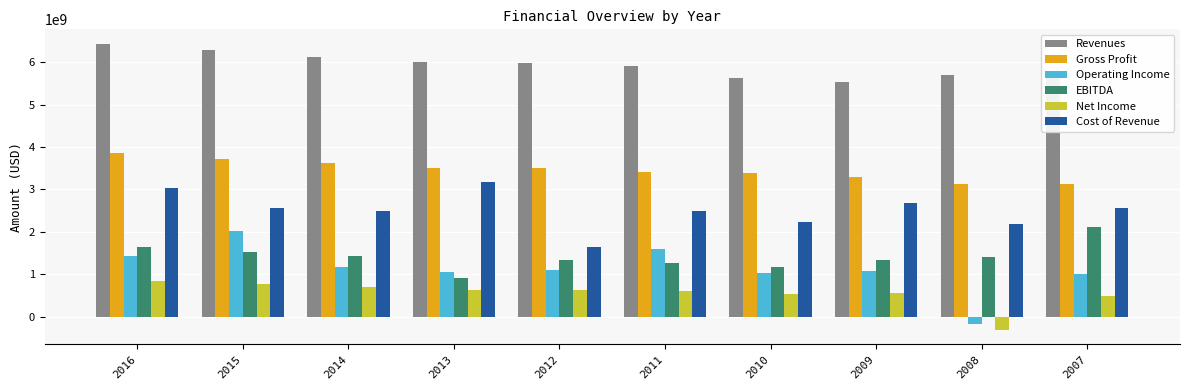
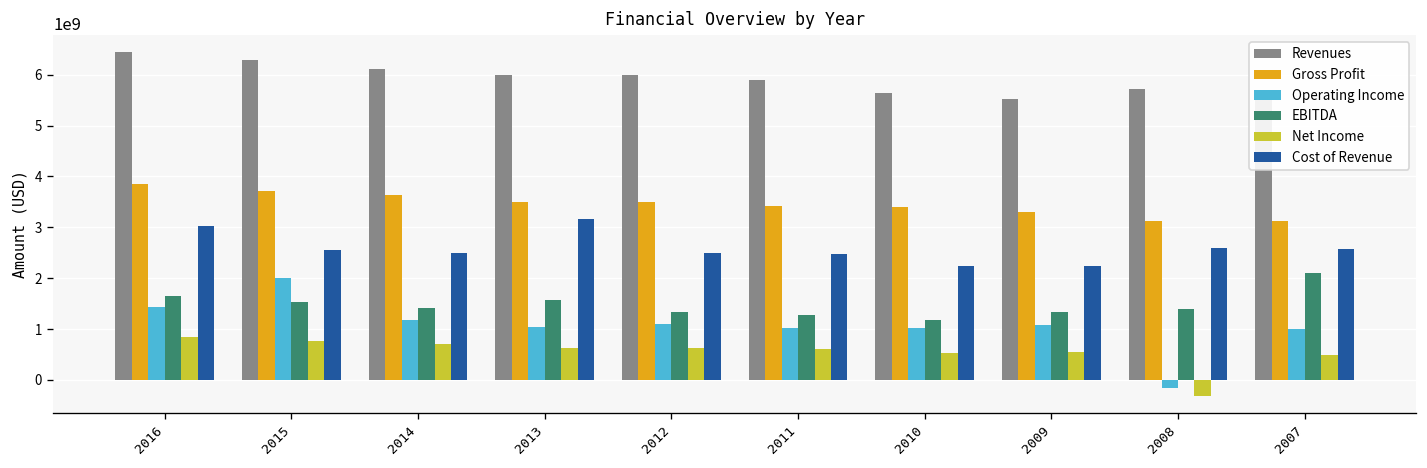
  {
    "Revenues": {
      "2016": 6400000000,
      "2015": 6300000000,
      "2014": 6100000000,
      "2013": 6000000000,
      "2012": 6000000000,
      "2011": 5900000000,
      "2010": 5600000000,
      "2009": 5500000000,
      "2008": 5700000000
    },
    "Operating Income": {
      "2016": 1400000000,
      "2015": 2000000000,
      "2014": 1200000000,
      "2013": 1000000000,
      "2012": 1100000000,
-     "2011": 1600000000,
+     "2011": 1000000000,
      "2010": 1000000000,
      "2009": 1100000000,
      "2008": -200000000,
      "2007": 1000000000
    },
    "EBITDA": {
      "2016": 1700000000,
      "2015": 1500000000,
      "2014": 1400000000,
-     "2013": 900000000,
+     "2013": 1600000000,
      "2012": 1300000000,
      "2011": 1300000000,
      "2010": 1200000000,
      "2009": 1300000000,
      "2008": 1400000000,
      "2007": 2100000000
    },
    "Cost of Revenue": {
      "2016": 3000000000,
      "2015": 2600000000,
      "2014": 2500000000,
      "2013": 3200000000,
-     "2012": 1600000000,
+     "2012": 2500000000,
      "2011": 2500000000,
      "2010": 2200000000,
-     "2009": 2700000000,
-     "2008": 2200000000,
+     "2009": 2200000000,
+     "2008": 2600000000,
      "2007": 2600000000
    }
  }
